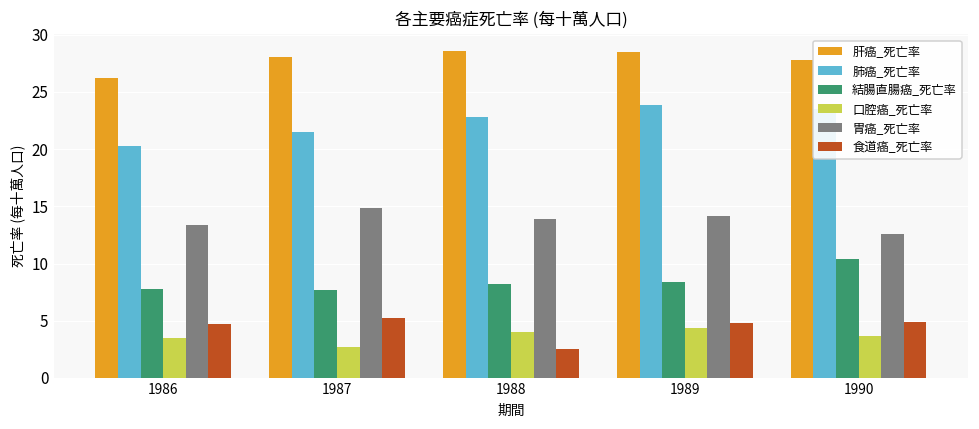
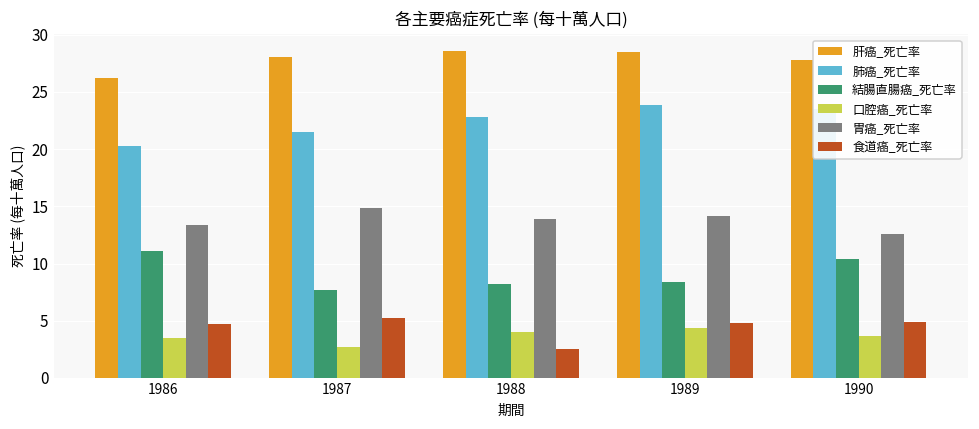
  {
    "肝癌_死亡率": {
      "1986": 26.2,
      "1987": 28.1,
      "1988": 28.6,
      "1989": 28.5,
      "1990": 27.8
    },
    "肺癌_死亡率": {
      "1986": 20.3,
      "1987": 21.5,
      "1988": 22.8,
      "1989": 23.9
    },
    "結腸直腸癌_死亡率": {
-     "1986": 7.8,
+     "1986": 11.1,
      "1987": 7.7,
      "1988": 8.2,
      "1989": 8.4,
      "1990": 10.4
    },
    "口腔癌_死亡率": {
      "1986": 3.5,
      "1987": 2.7,
      "1988": 4.0,
      "1989": 4.4,
      "1990": 3.7
    },
    "胃癌_死亡率": {
      "1986": 13.4,
      "1987": 14.9,
      "1988": 13.9,
      "1989": 14.2,
      "1990": 12.6
    },
    "食道癌_死亡率": {
      "1986": 4.7,
      "1987": 5.2,
      "1988": 2.5,
      "1989": 4.8,
      "1990": 4.9
    }
  }
